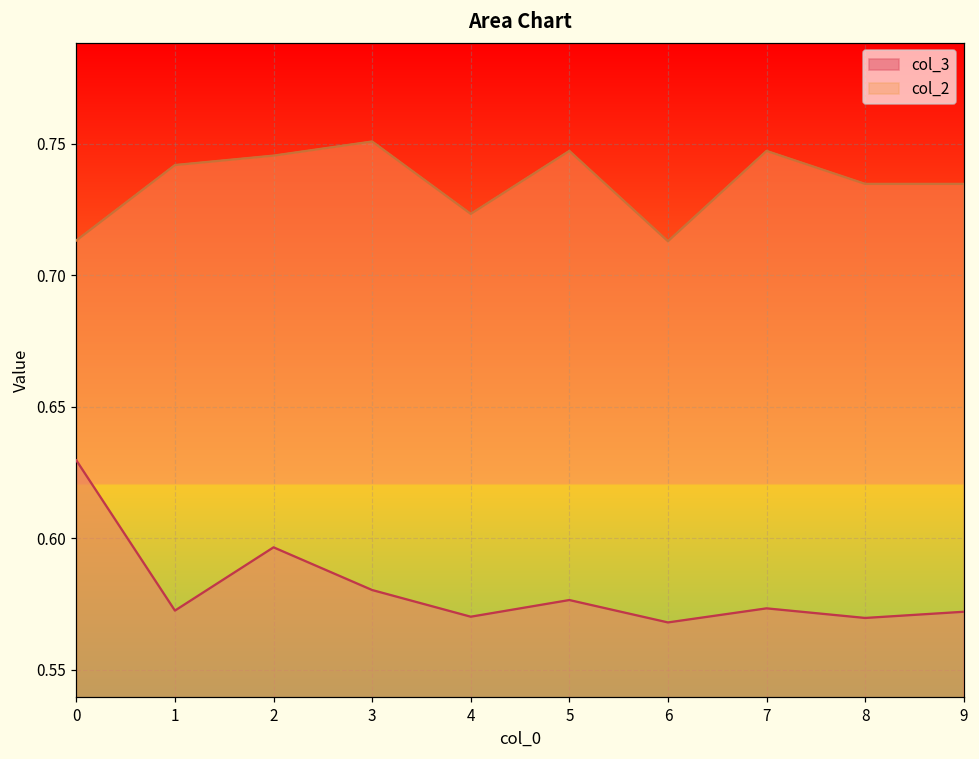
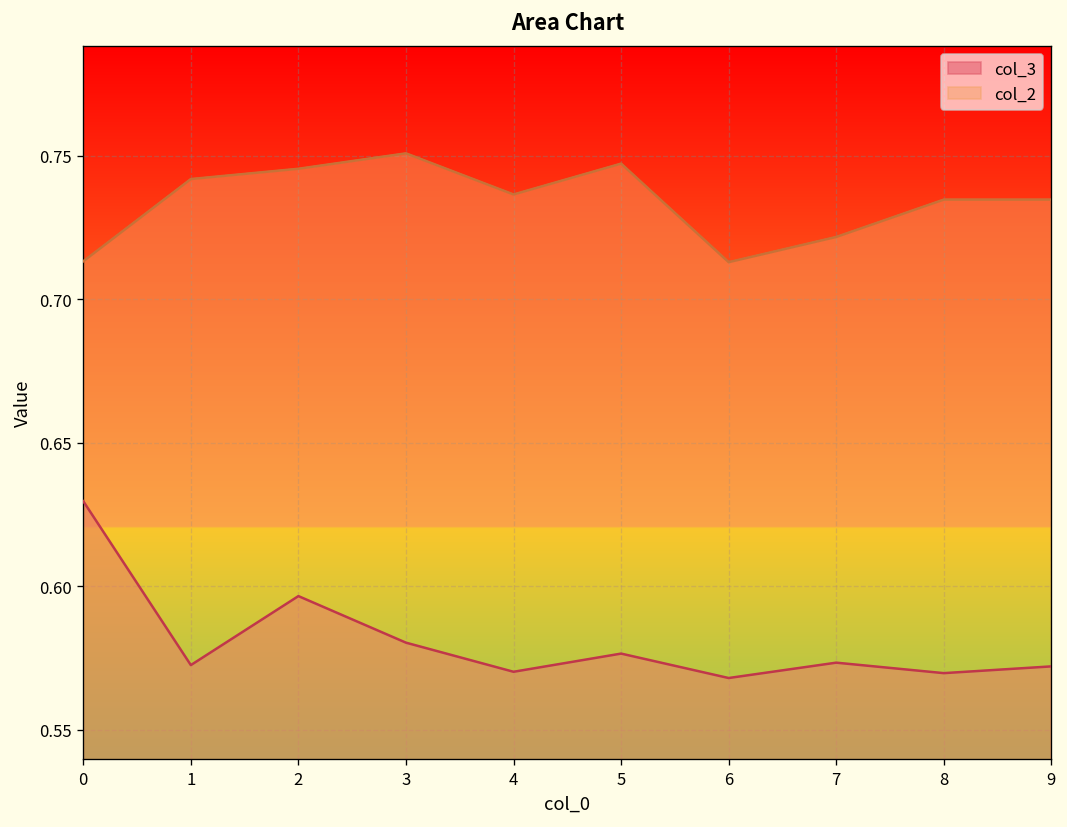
  {
    "col_3": {
      "0": 0.630,
      "1": 0.572,
      "2": 0.597,
      "3": 0.580,
      "4": 0.570,
      "5": 0.576,
      "6": 0.568,
      "7": 0.573,
      "8": 0.570,
      "9": 0.572
    },
    "col_2": {
      "0": 0.713,
      "1": 0.742,
      "2": 0.746,
      "3": 0.751,
-     "4": 0.723,
+     "4": 0.737,
      "5": 0.747,
      "6": 0.713,
-     "7": 0.747,
+     "7": 0.722,
      "8": 0.735,
      "9": 0.735
    }
  }
